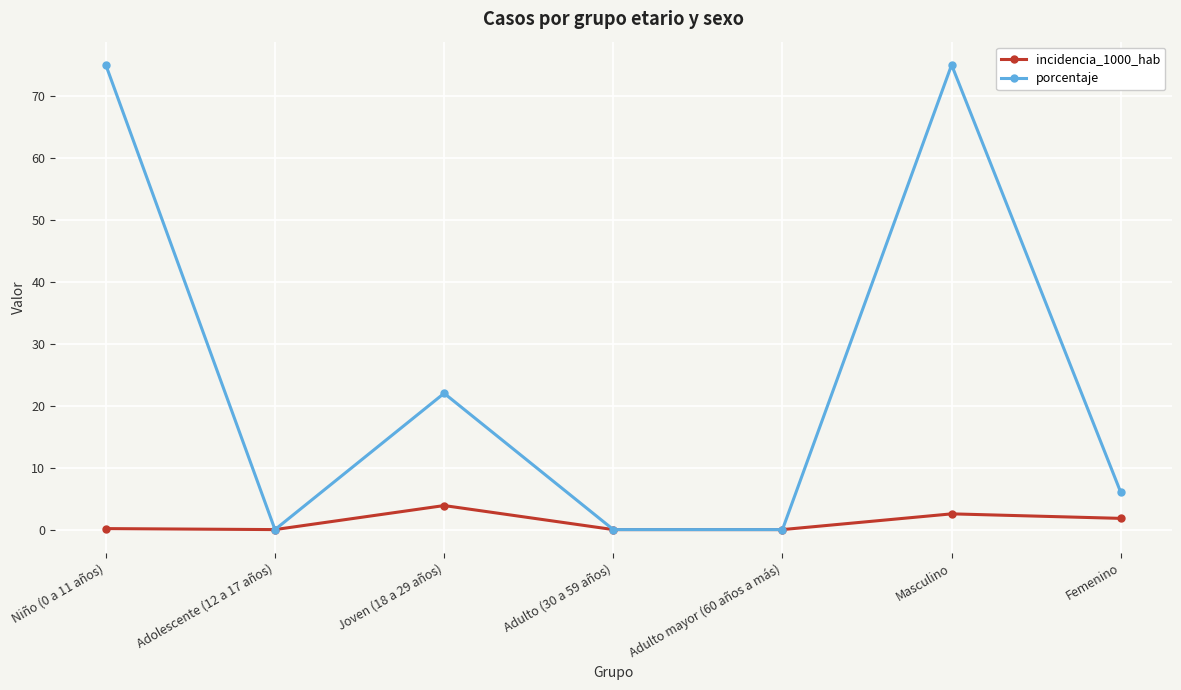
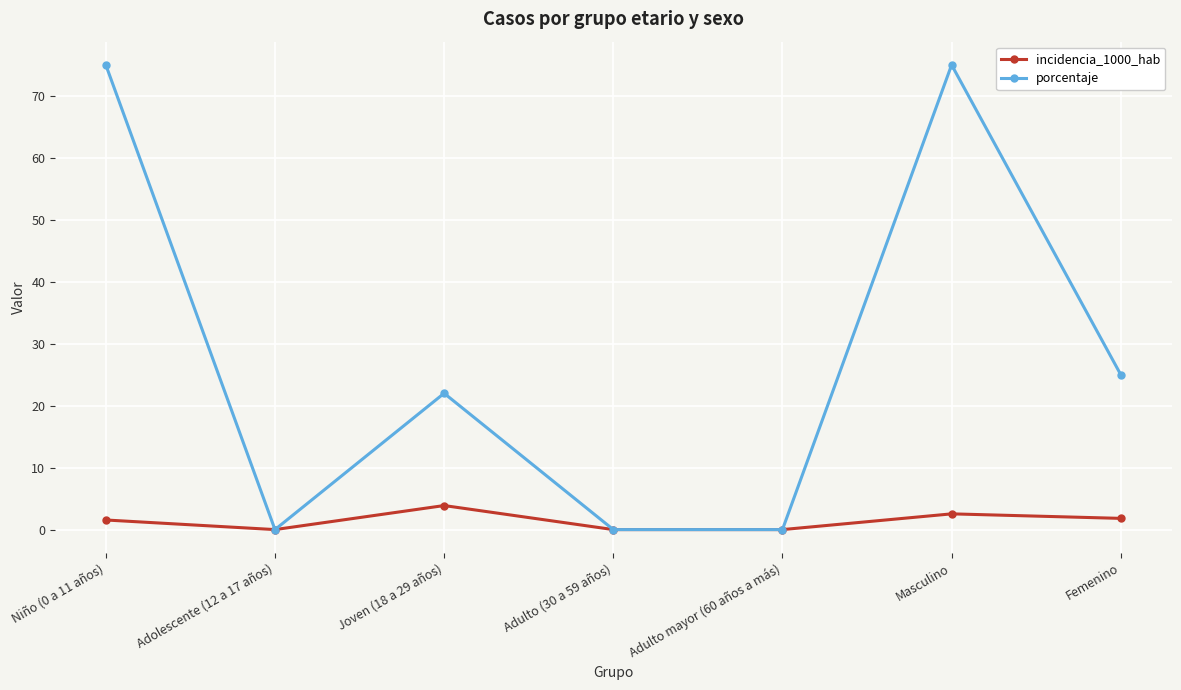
  {
    "incidencia_1000_hab": {
-     "Niño (0 a 11 años)": 0,
+     "Niño (0 a 11 años)": 2,
      "Joven (18 a 29 años)": 4,
      "Masculino": 3,
      "Femenino": 2
    },
    "porcentaje": {
      "Niño (0 a 11 años)": 75,
      "Joven (18 a 29 años)": 22,
      "Masculino": 75,
-     "Femenino": 6
+     "Femenino": 25
    }
  }
